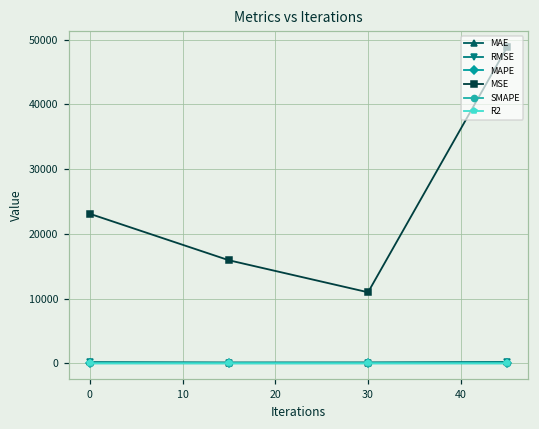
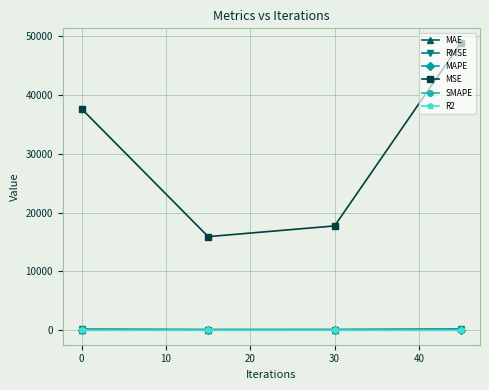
  {
    "MSE": {
-     "0": 23000,
-     "30": 11000
+     "0": 38000,
+     "30": 18000
    }
  }
